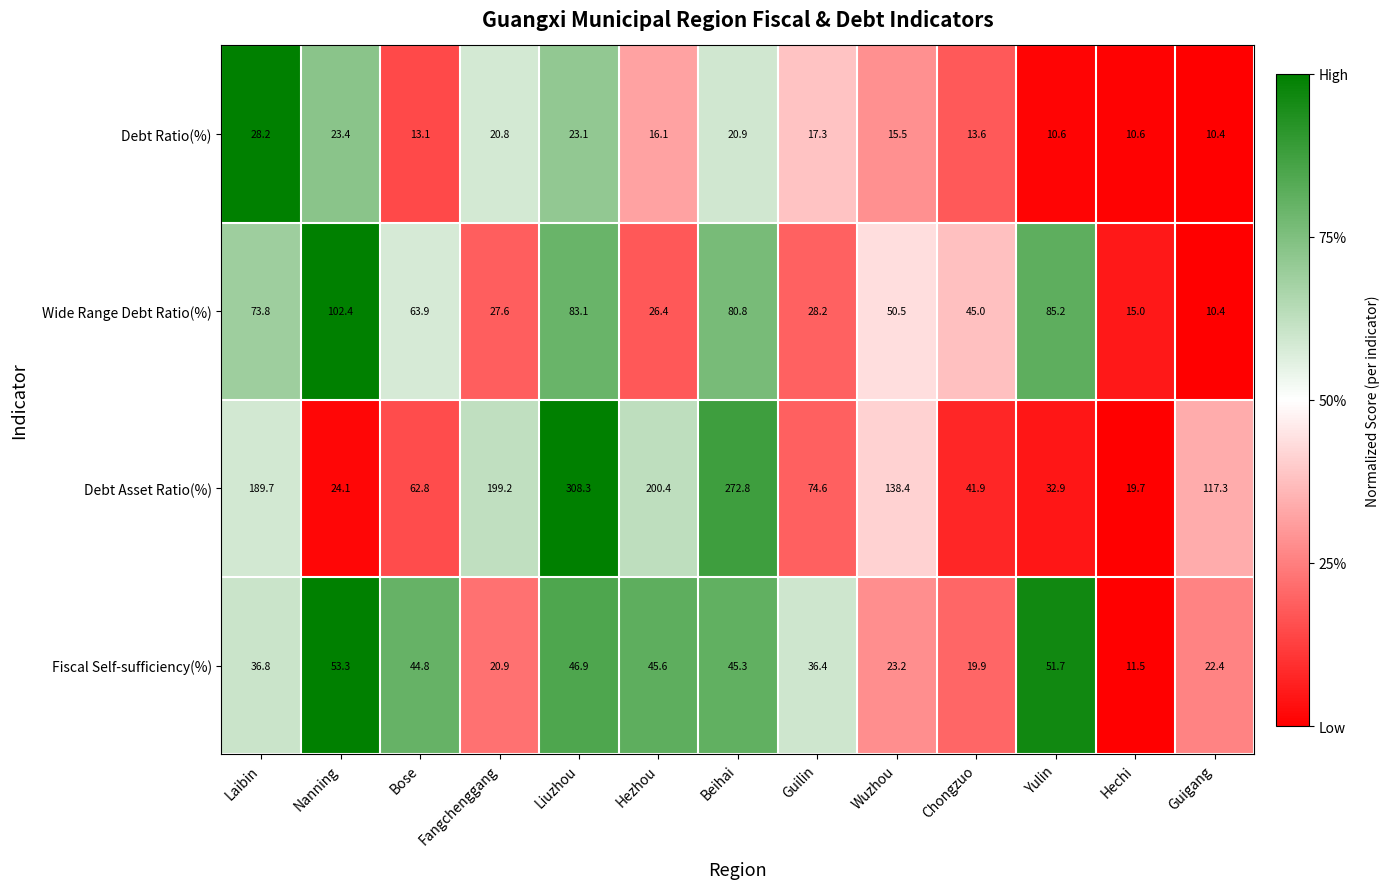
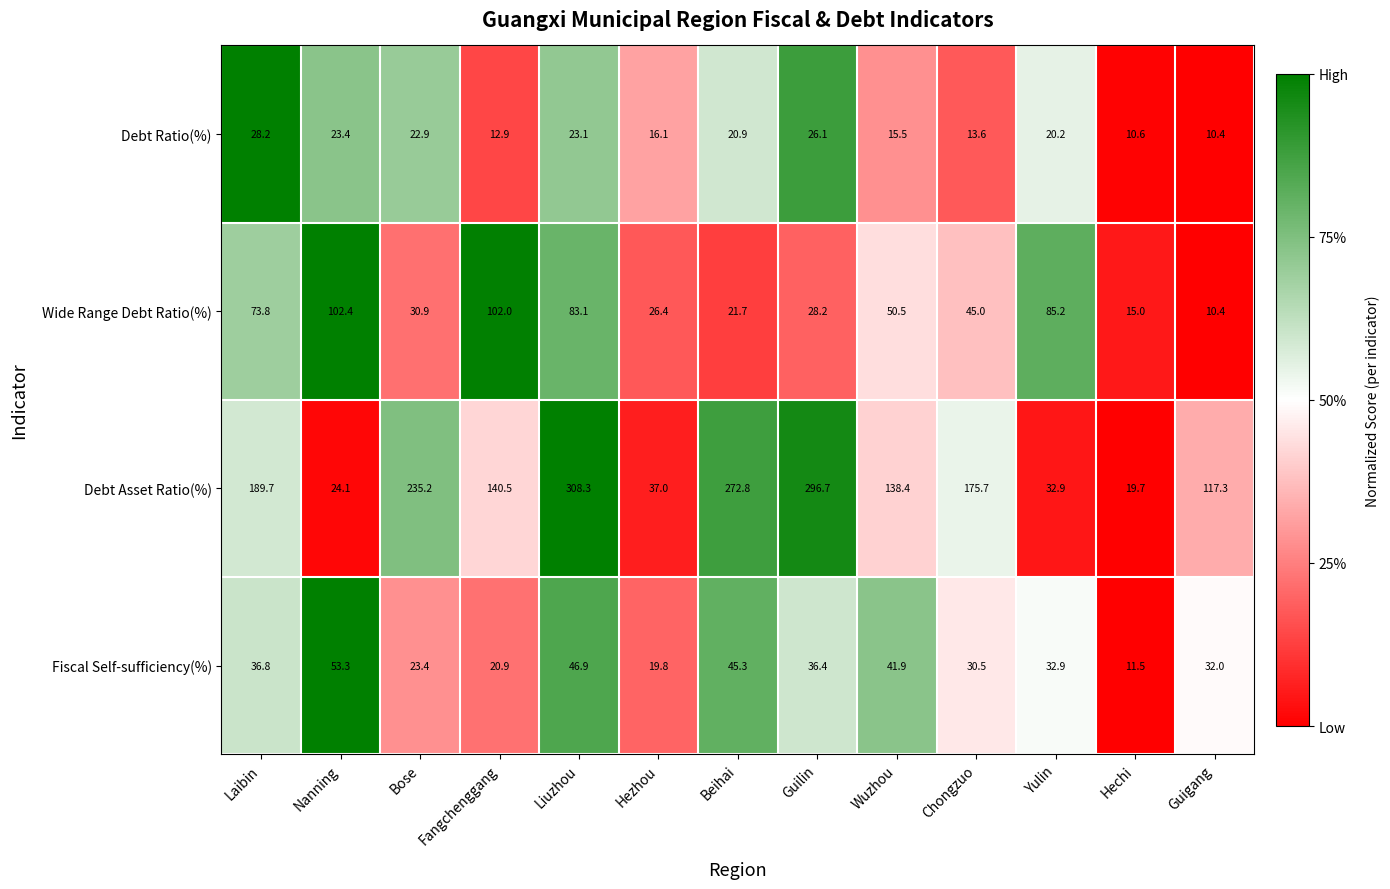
  {
    "Debt Ratio(%)": {
      "Laibin": 28.2,
      "Nanning": 23.4,
-     "Bose": 13.1,
-     "Fangchenggang": 20.8,
+     "Bose": 22.9,
+     "Fangchenggang": 12.9,
      "Liuzhou": 23.1,
      "Hezhou": 16.1,
      "Beihai": 20.9,
-     "Guilin": 17.3,
+     "Guilin": 26.1,
      "Wuzhou": 15.5,
      "Chongzuo": 13.6,
-     "Yulin": 10.6,
+     "Yulin": 20.2,
      "Hechi": 10.6,
      "Guigang": 10.4
    },
    "Wide Range Debt Ratio(%)": {
      "Laibin": 73.8,
      "Nanning": 102.4,
-     "Bose": 63.9,
-     "Fangchenggang": 27.6,
+     "Bose": 30.9,
+     "Fangchenggang": 102.0,
      "Liuzhou": 83.1,
      "Hezhou": 26.4,
-     "Beihai": 80.8,
+     "Beihai": 21.7,
      "Guilin": 28.2,
      "Wuzhou": 50.5,
      "Chongzuo": 45.0,
      "Yulin": 85.2,
      "Hechi": 15.0,
      "Guigang": 10.4
    },
    "Debt Asset Ratio(%)": {
      "Laibin": 189.7,
      "Nanning": 24.1,
-     "Bose": 62.8,
-     "Fangchenggang": 199.2,
+     "Bose": 235.2,
+     "Fangchenggang": 140.5,
      "Liuzhou": 308.3,
-     "Hezhou": 200.4,
+     "Hezhou": 37.0,
      "Beihai": 272.8,
-     "Guilin": 74.6,
+     "Guilin": 296.7,
      "Wuzhou": 138.4,
-     "Chongzuo": 41.9,
+     "Chongzuo": 175.7,
      "Yulin": 32.9,
      "Hechi": 19.7,
      "Guigang": 117.3
    },
    "Fiscal Self-sufficiency(%)": {
      "Laibin": 36.8,
      "Nanning": 53.3,
-     "Bose": 44.8,
+     "Bose": 23.4,
      "Fangchenggang": 20.9,
      "Liuzhou": 46.9,
-     "Hezhou": 45.6,
+     "Hezhou": 19.8,
      "Beihai": 45.3,
      "Guilin": 36.4,
-     "Wuzhou": 23.2,
-     "Chongzuo": 19.9,
-     "Yulin": 51.7,
+     "Wuzhou": 41.9,
+     "Chongzuo": 30.5,
+     "Yulin": 32.9,
      "Hechi": 11.5,
-     "Guigang": 22.4
+     "Guigang": 32.0
    }
  }
